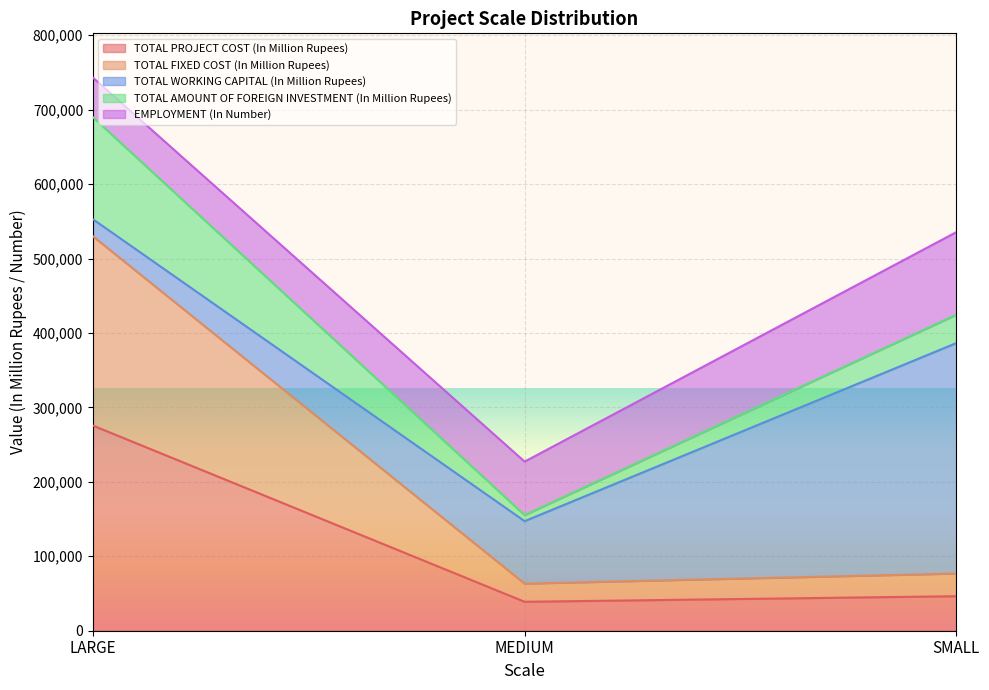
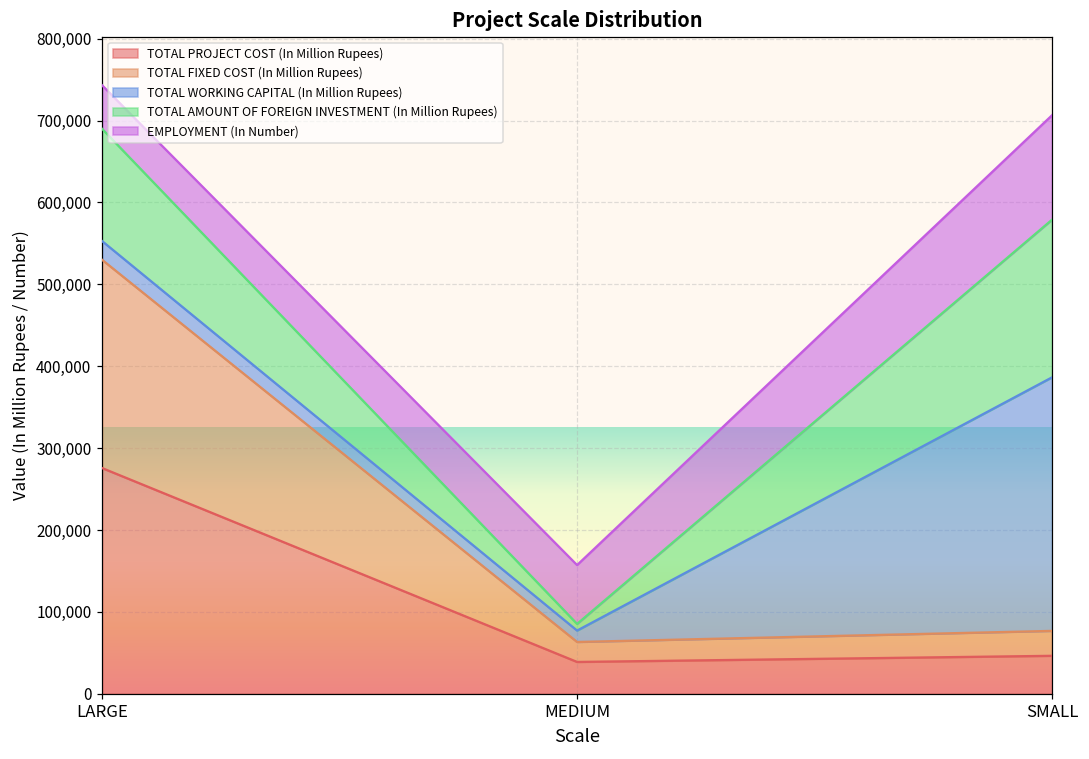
  {
    "TOTAL WORKING CAPITAL (In Million Rupees)": {
      "LARGE": "20,000",
-     "MEDIUM": "80,000",
+     "MEDIUM": "10,000",
      "SMALL": "310,000"
    },
    "TOTAL AMOUNT OF FOREIGN INVESTMENT (In Million Rupees)": {
      "LARGE": "140,000",
      "MEDIUM": "10,000",
-     "SMALL": "40,000"
+     "SMALL": "190,000"
    },
    "EMPLOYMENT (In Number)": {
      "LARGE": "50,000",
      "MEDIUM": "70,000",
-     "SMALL": "110,000"
+     "SMALL": "130,000"
    }
  }
